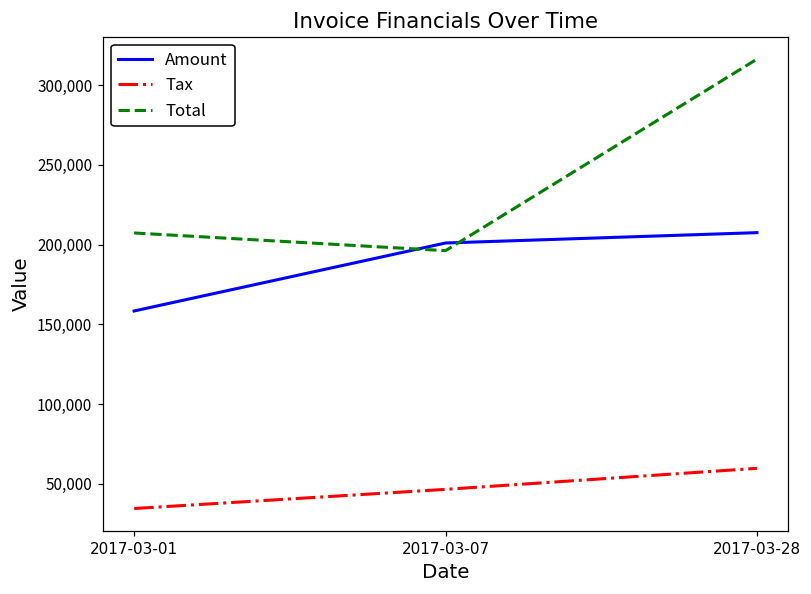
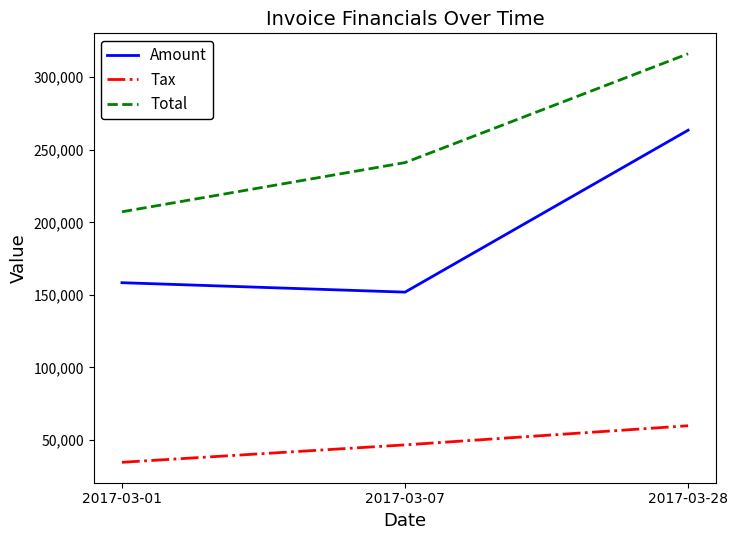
  {
    "Amount": {
      "2017-03-01": "158,000",
-     "2017-03-07": "201,000",
-     "2017-03-28": "207,000"
+     "2017-03-07": "152,000",
+     "2017-03-28": "264,000"
    },
    "Tax": {
      "2017-03-01": "35,000",
      "2017-03-07": "47,000",
      "2017-03-28": "60,000"
    },
    "Total": {
      "2017-03-01": "207,000",
-     "2017-03-07": "196,000",
+     "2017-03-07": "241,000",
      "2017-03-28": "316,000"
    }
  }
